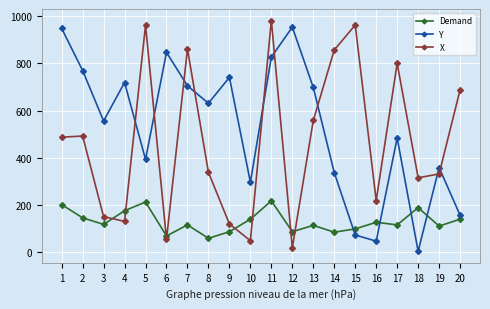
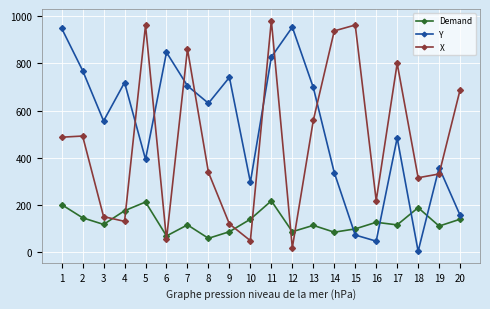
  {
    "Demand": {
      "1": 200,
      "2": 150,
      "3": 120,
      "4": 180,
      "5": 210,
      "6": 70,
      "7": 120,
      "8": 60,
      "9": 90,
      "10": 140,
      "11": 220,
      "12": 90,
      "13": 110,
      "14": 80,
      "15": 100,
      "16": 130,
      "17": 120,
      "18": 190,
      "19": 110,
      "20": 140
    },
    "Y": {
      "1": 950,
      "2": 770,
      "3": 560,
      "4": 720,
      "5": 390,
      "6": 850,
      "7": 710,
      "8": 630,
      "9": 740,
      "10": 300,
      "11": 830,
      "12": 950,
      "13": 700,
      "14": 340,
      "15": 70,
      "16": 50,
      "17": 480,
      "18": 0,
      "19": 360,
      "20": 160
    },
    "X": {
      "1": 490,
      "2": 490,
      "3": 150,
      "4": 130,
      "5": 960,
      "6": 50,
      "7": 860,
      "8": 340,
      "9": 120,
      "10": 50,
      "11": 980,
      "12": 20,
      "13": 560,
-     "14": 860,
+     "14": 940,
      "15": 960,
      "16": 220,
      "17": 800,
      "18": 320,
      "19": 330,
      "20": 690
    }
  }
